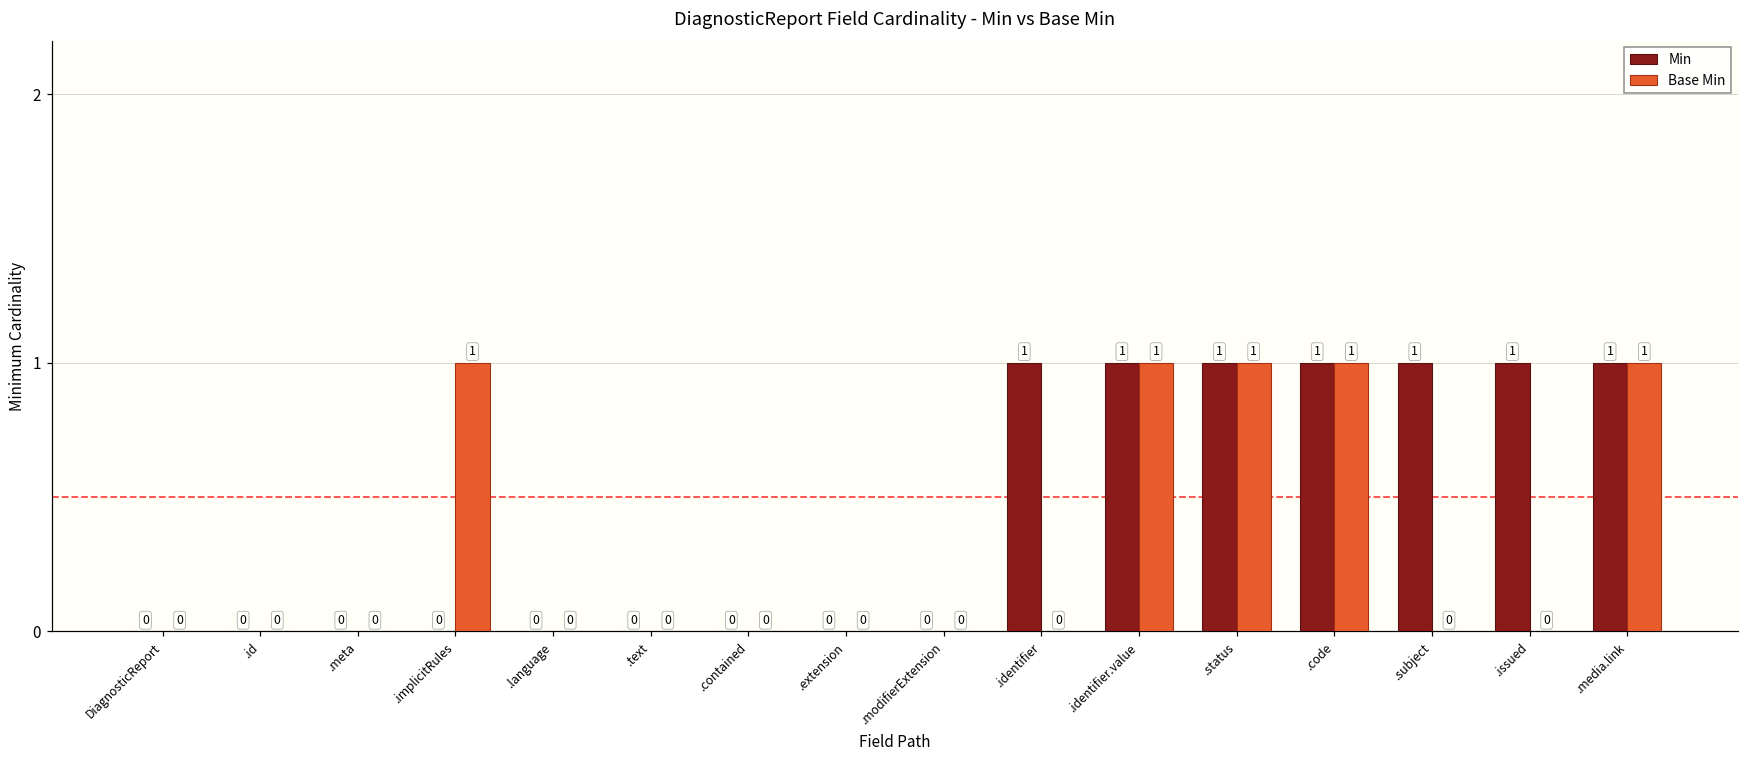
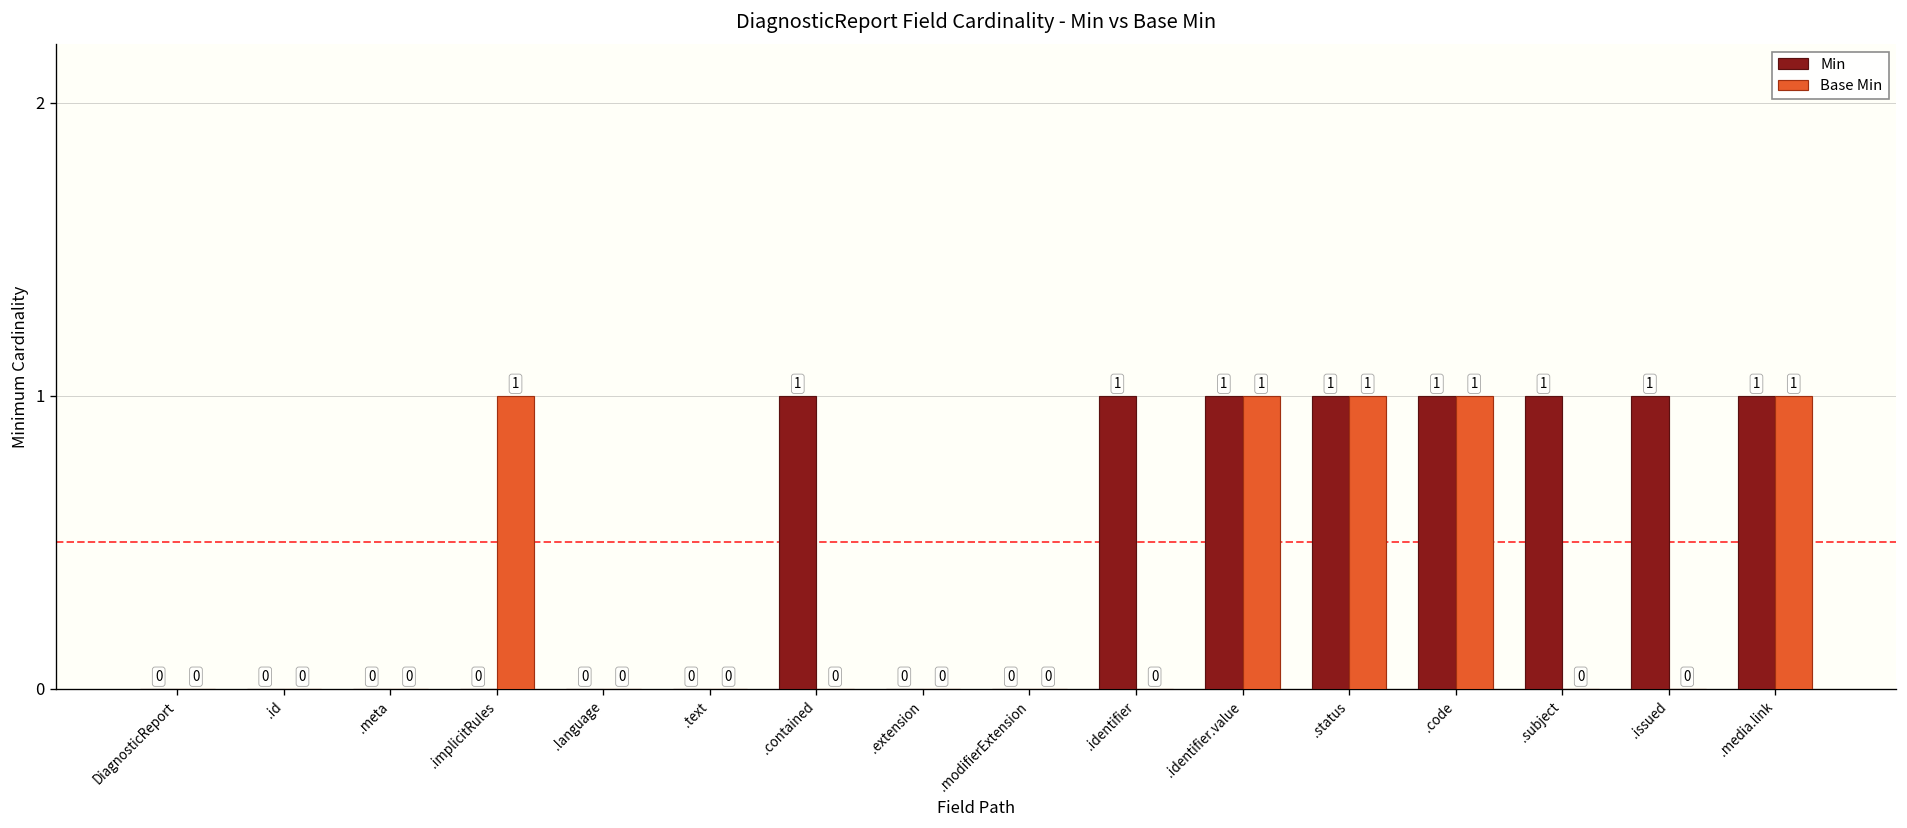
  {
    "Min": {
-     ".contained": 0
+     ".contained": 1
    }
  }
